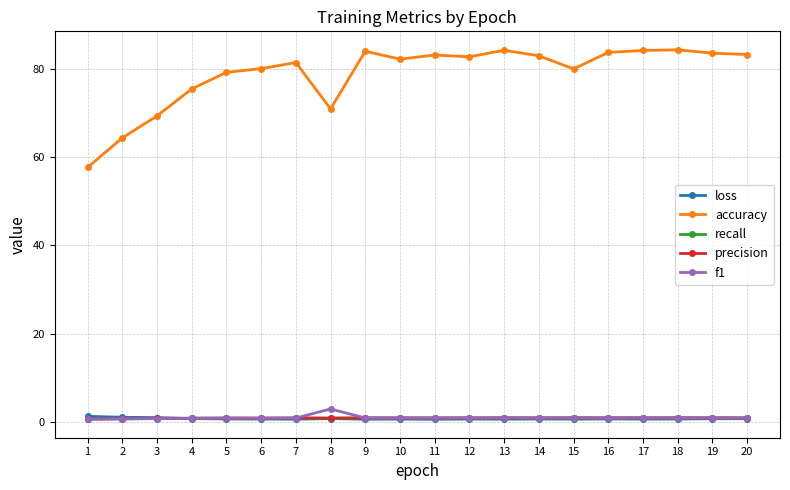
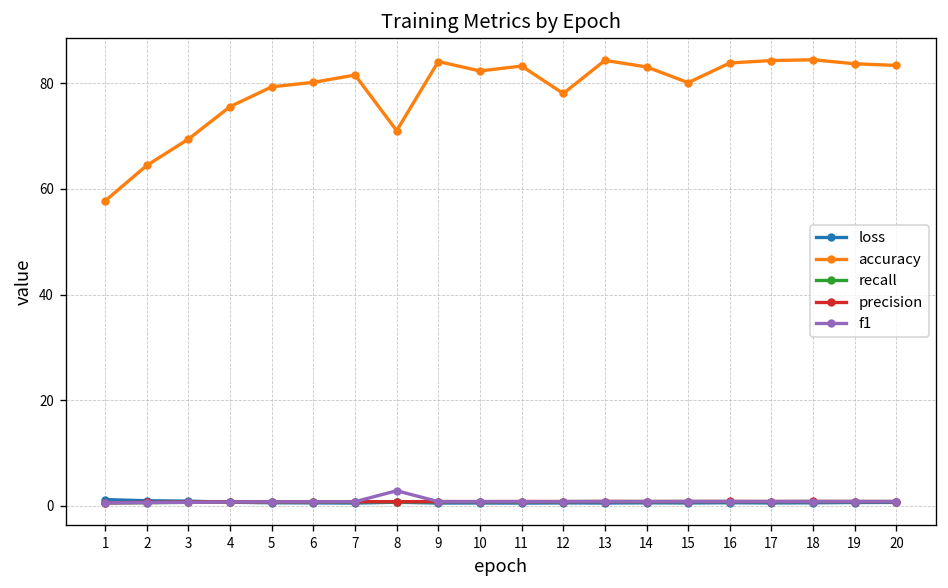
  {
    "loss": {
      "1": 1
    },
    "accuracy": {
      "1": 58,
      "2": 64,
      "3": 69,
      "4": 76,
      "5": 79,
      "6": 80,
      "7": 82,
      "8": 71,
      "9": 84,
      "10": 82,
      "11": 83,
-     "12": 83,
+     "12": 78,
      "13": 84,
      "14": 83,
      "15": 80,
      "16": 84,
      "17": 84,
      "18": 84,
      "19": 84,
      "20": 83
    },
    "f1": {
      "8": 3
    }
  }
